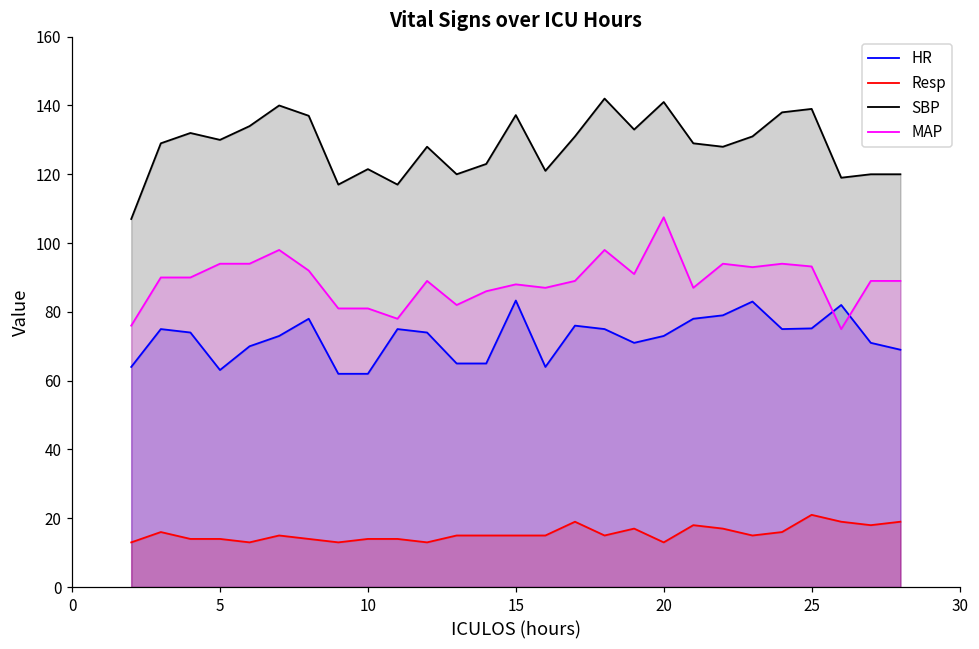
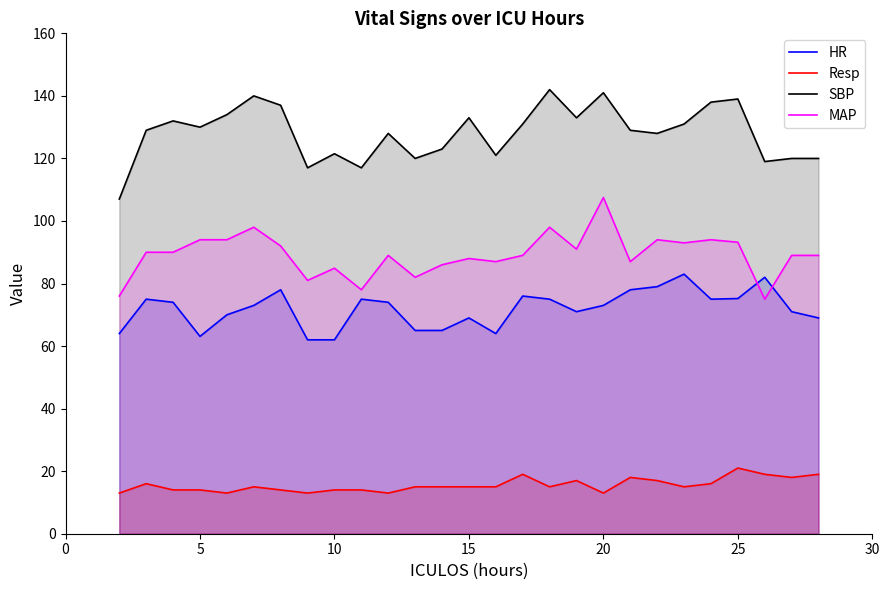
  {
    "HR": {
      "5": 63,
      "10": 62,
-     "15": 83,
+     "15": 69,
      "20": 73,
      "25": 75
    },
    "Resp": {
      "5": 14,
      "10": 14,
      "15": 15,
      "20": 13,
      "25": 21
    },
    "SBP": {
      "5": 130,
      "10": 122,
-     "15": 137,
+     "15": 133,
      "20": 141,
      "25": 139
    },
    "MAP": {
      "5": 94,
-     "10": 81,
+     "10": 85,
      "15": 88,
      "20": 108,
      "25": 93
    }
  }
